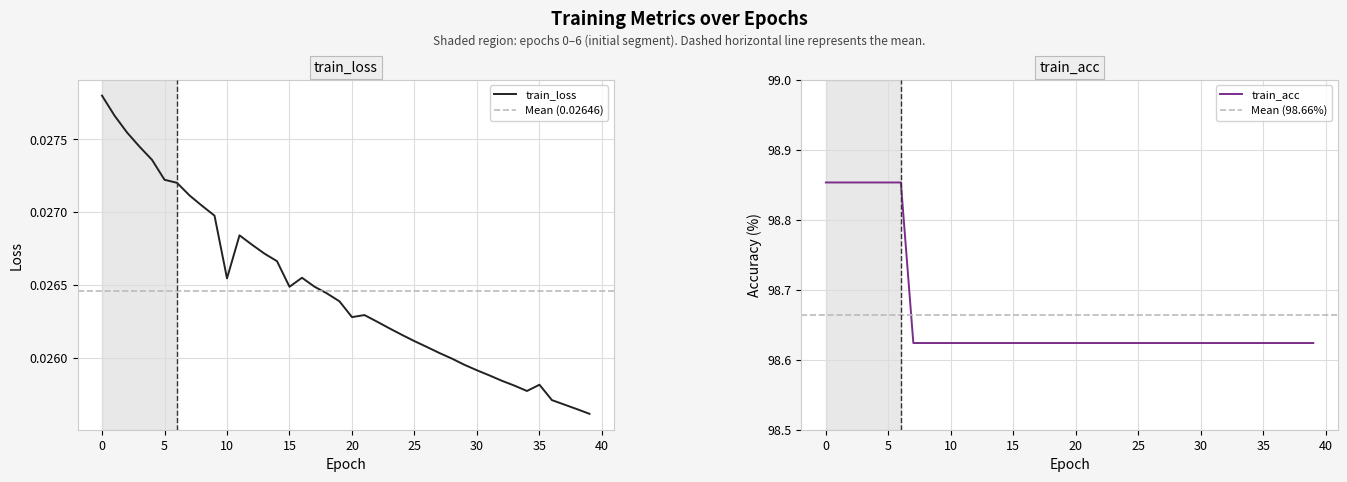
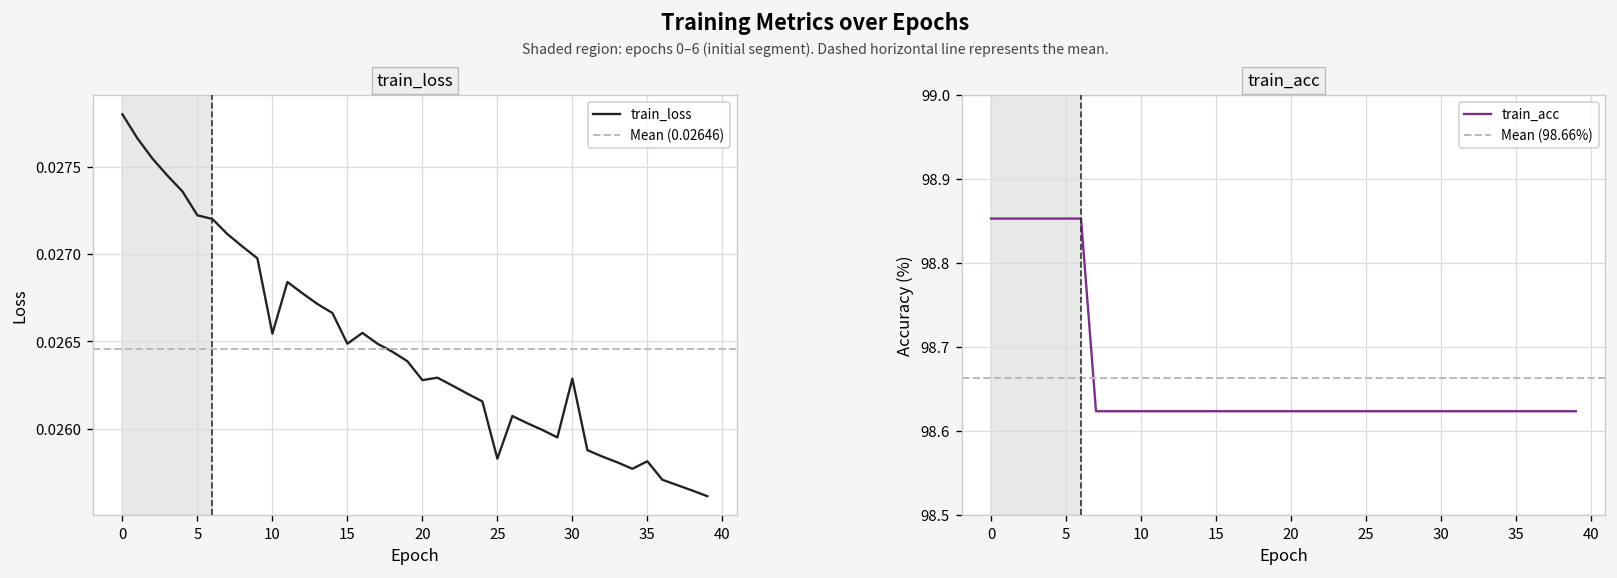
  {
    "train_loss": {
      "0": 0.02780,
      "5": 0.02722,
      "10": 0.02654,
      "15": 0.02649,
      "20": 0.02628,
-     "25": 0.02611,
-     "30": 0.02591,
+     "25": 0.02583,
+     "30": 0.02629,
      "35": 0.02581
    },
    "train_acc": {
      "0": 98.85,
      "5": 98.85,
      "10": 98.62,
      "15": 98.62,
      "20": 98.62,
      "25": 98.62,
      "30": 98.62,
      "35": 98.62
    }
  }
